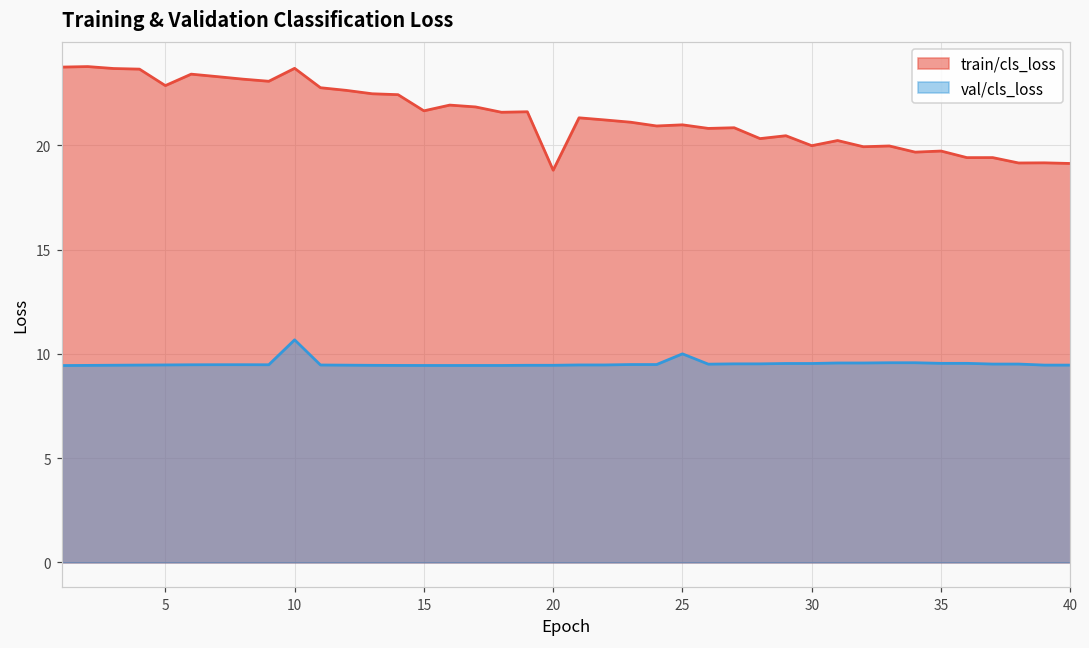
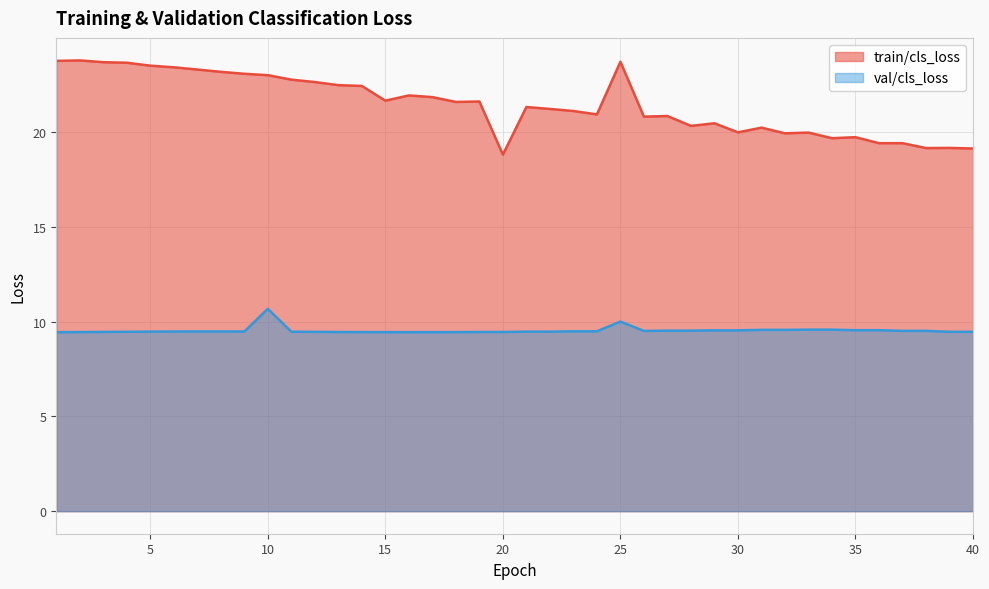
  {
    "train/cls_loss": {
-     "5": 22.9,
-     "10": 23.7,
+     "5": 23.5,
+     "10": 23.0,
      "15": 21.7,
      "20": 18.8,
-     "25": 21.0,
+     "25": 23.7,
      "30": 20.0,
      "35": 19.7,
      "40": 19.1
    },
    "val/cls_loss": {
      "5": 9.5,
      "10": 10.7,
      "15": 9.4,
      "20": 9.5,
      "25": 10.0,
      "30": 9.5,
      "35": 9.5,
      "40": 9.5
    }
  }
